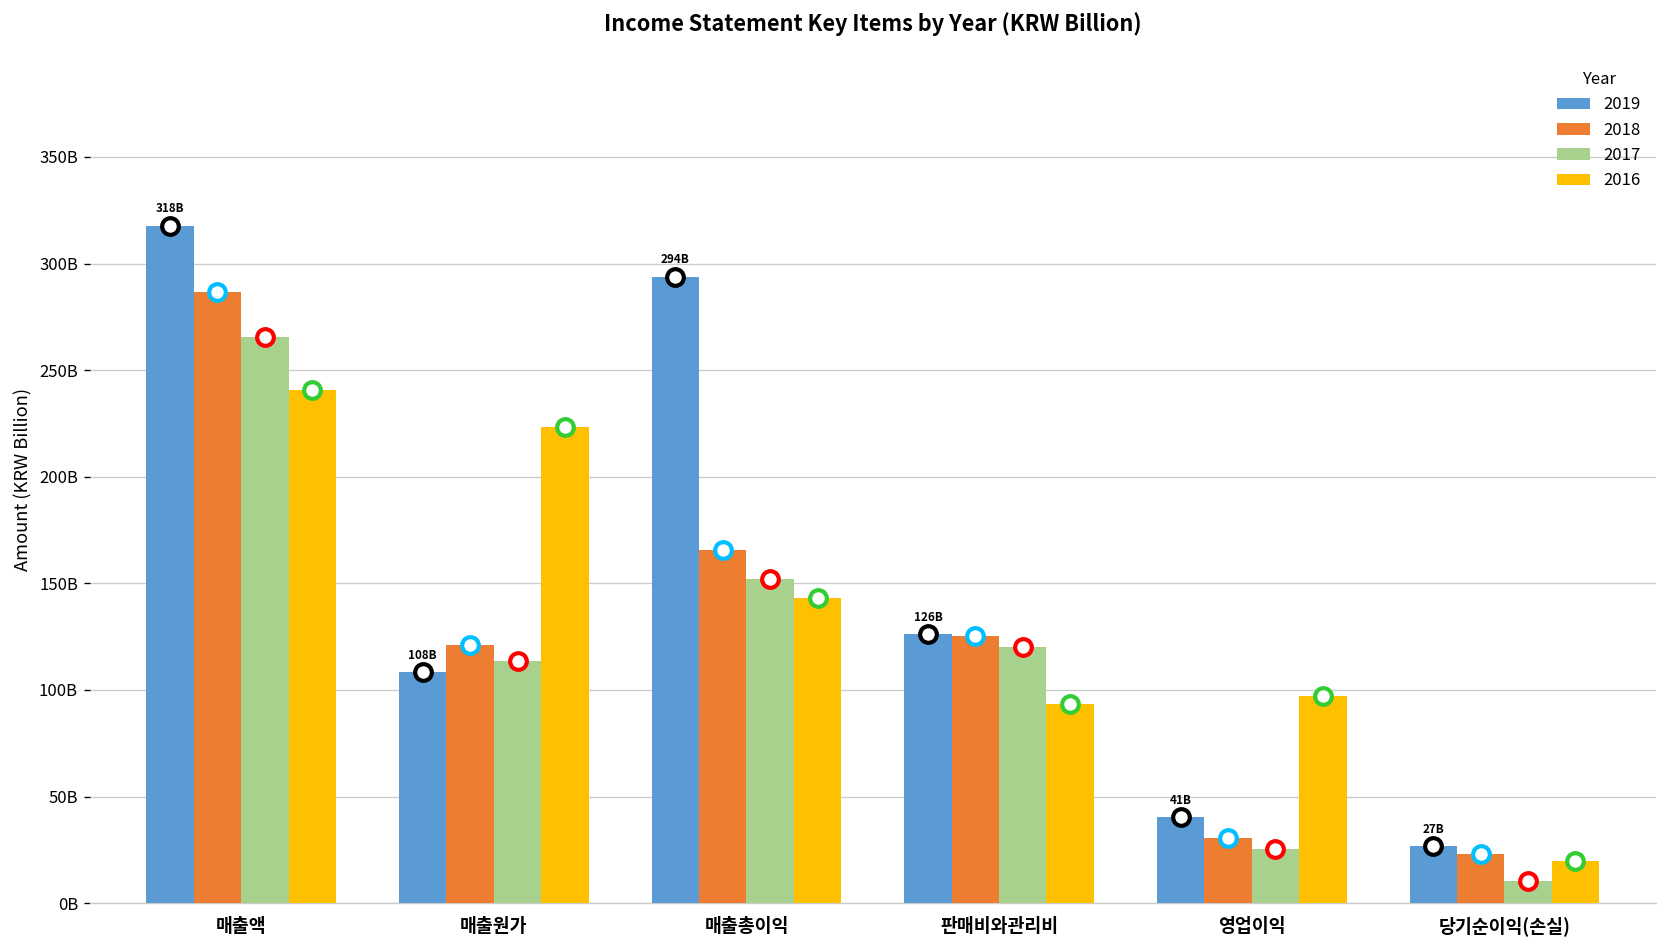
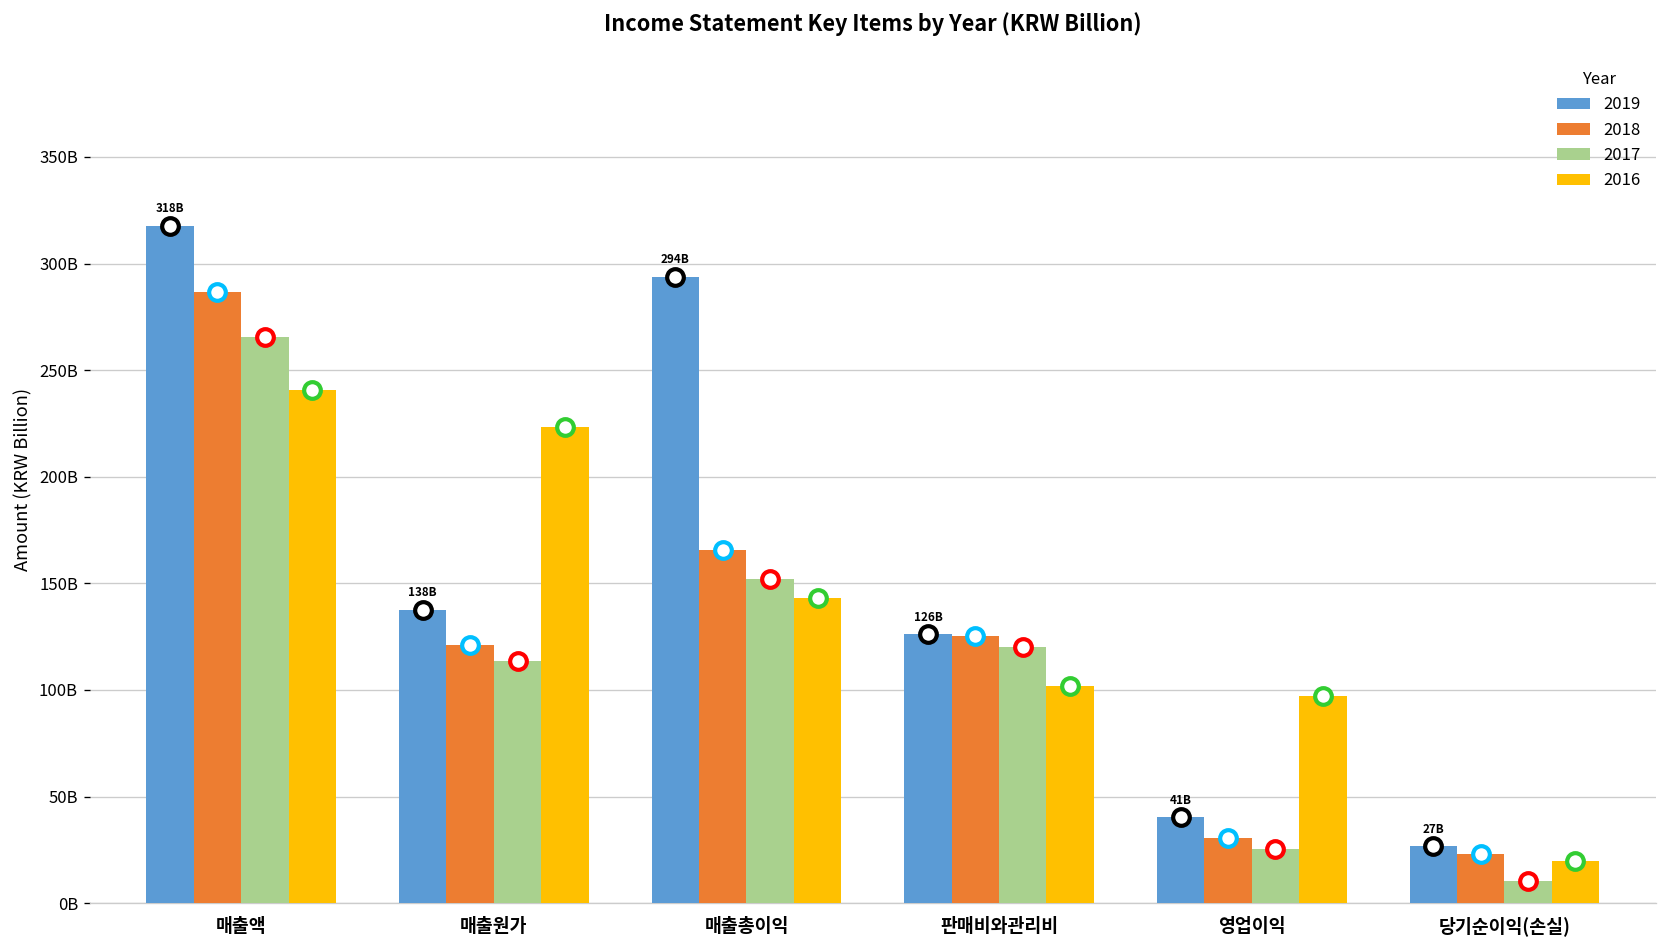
  {
    "2019": {
      "매출액": "318B",
-     "매출원가": "108B",
+     "매출원가": "138B",
      "매출총이익": "294B",
      "판매비와관리비": "126B",
      "영업이익": "41B",
      "당기순이익(손실)": "27B"
    },
    "2017": {
      "매출액": "265000000000",
      "매출원가": "113000000000",
      "매출총이익": "152000000000",
      "판매비와관리비": "120000000000",
      "영업이익": "25000000000",
      "당기순이익(손실)": "10000000000"
    },
    "2016": {
      "매출액": "241000000000",
      "매출원가": "223000000000",
      "매출총이익": "143000000000",
-     "판매비와관리비": "93000000000",
+     "판매비와관리비": "102000000000",
      "영업이익": "97000000000",
      "당기순이익(손실)": "20000000000"
    }
  }
